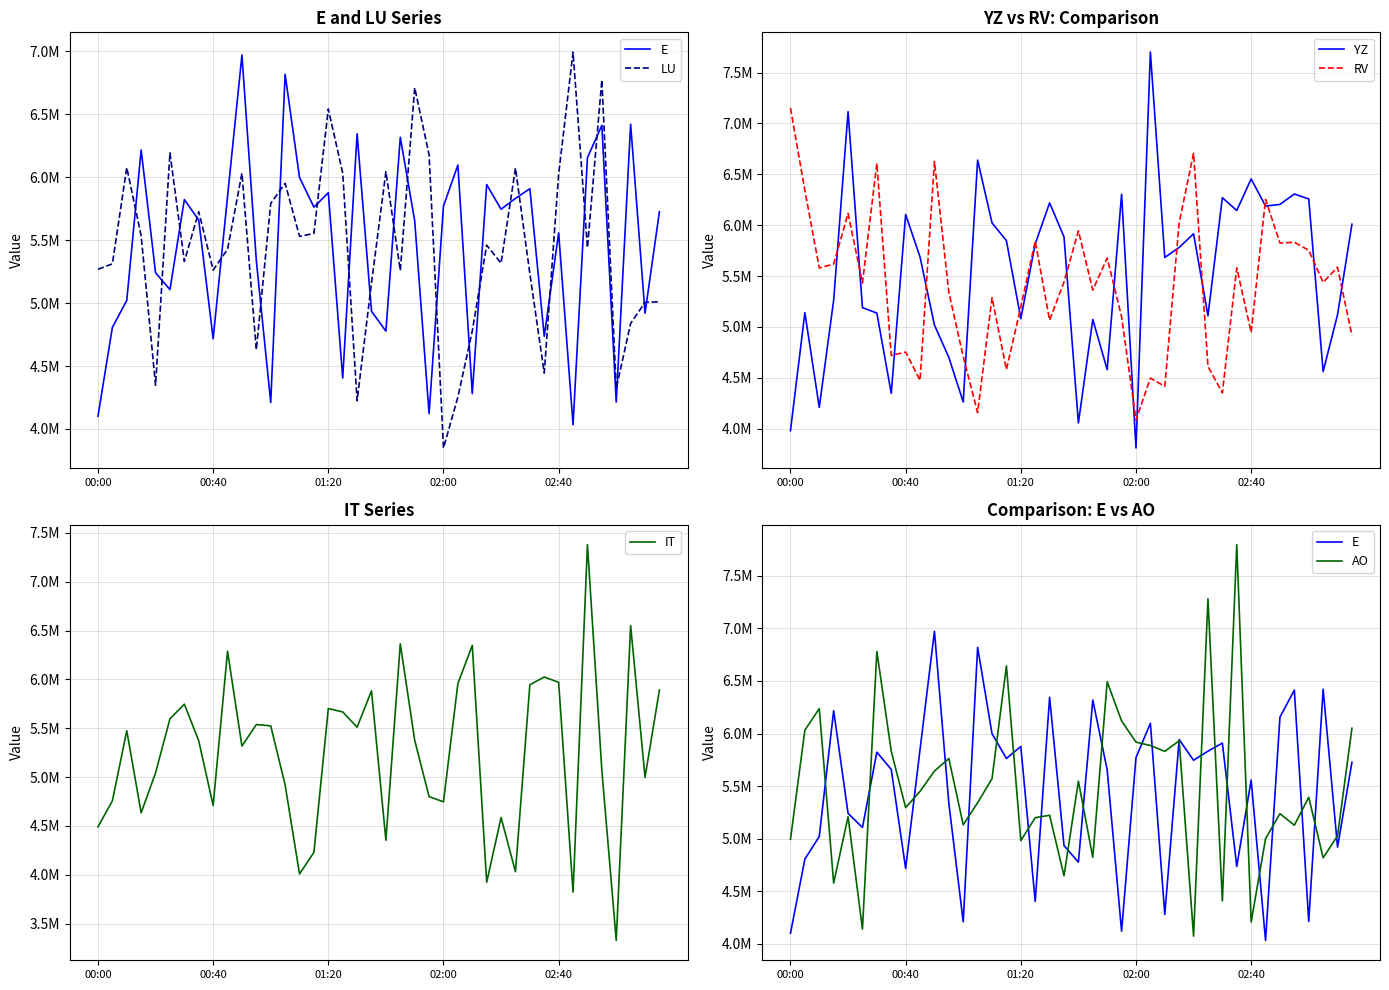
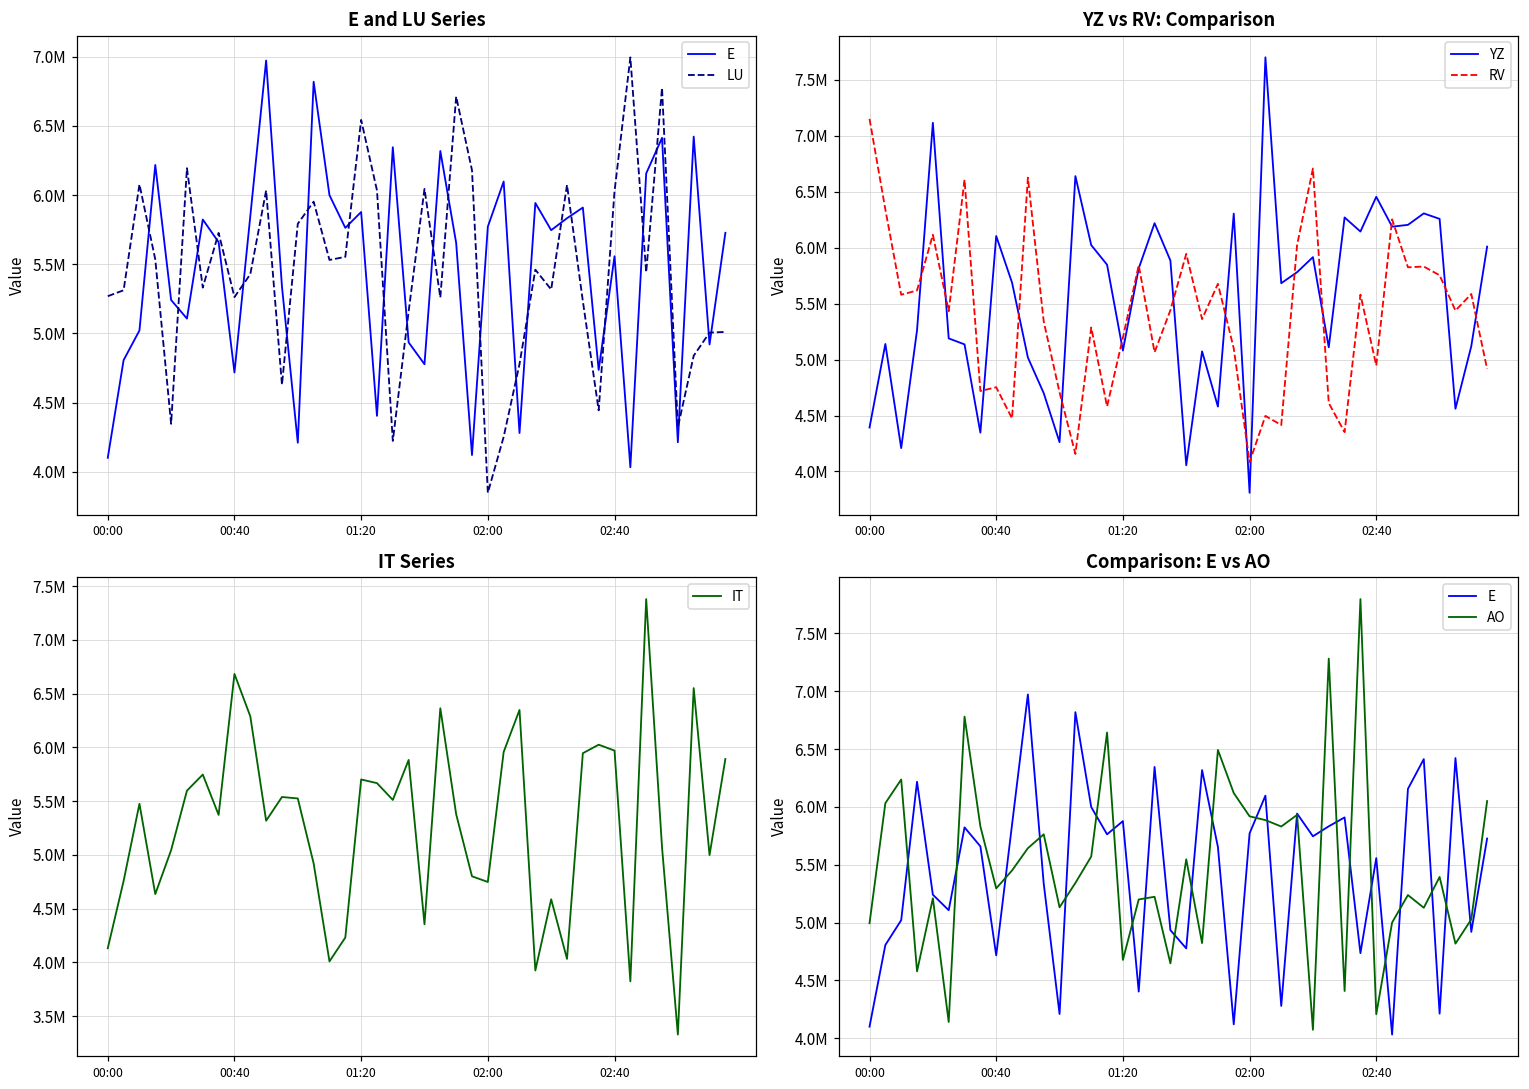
  {
    "E and LU Series": {
      "E": {
        "00:00": 4100000,
        "00:40": 4720000,
        "01:20": 5880000,
        "02:00": 5770000,
        "02:40": 5560000
      },
      "LU": {
        "00:00": 5270000,
        "00:40": 5260000,
        "01:20": 6540000,
        "02:00": 3850000,
        "02:40": 6030000
      }
    },
    "YZ vs RV: Comparison": {
      "YZ": {
-       "00:00": 3980000,
+       "00:00": 4390000,
        "00:40": 6100000,
        "01:20": 5080000,
        "02:00": 3810000,
        "02:40": 6450000
      },
      "RV": {
        "00:00": 7150000,
        "00:40": 4750000,
        "01:20": 5200000,
        "02:00": 4080000,
        "02:40": 4950000
      }
    },
    "IT Series": {
-     "00:00": 4500000,
-     "00:40": 4700000,
+     "00:00": 4100000,
+     "00:40": 6700000,
      "01:20": 5700000,
      "02:00": 4700000,
      "02:40": 6000000
    },
    "Comparison: E vs AO": {
      "E": {
        "00:00": 4100000,
        "00:40": 4720000,
        "01:20": 5880000,
        "02:00": 5770000,
        "02:40": 5560000
      },
      "AO": {
        "00:00": 4990000,
        "00:40": 5300000,
-       "01:20": 4980000,
+       "01:20": 4680000,
        "02:00": 5920000,
        "02:40": 4210000
      }
    }
  }
